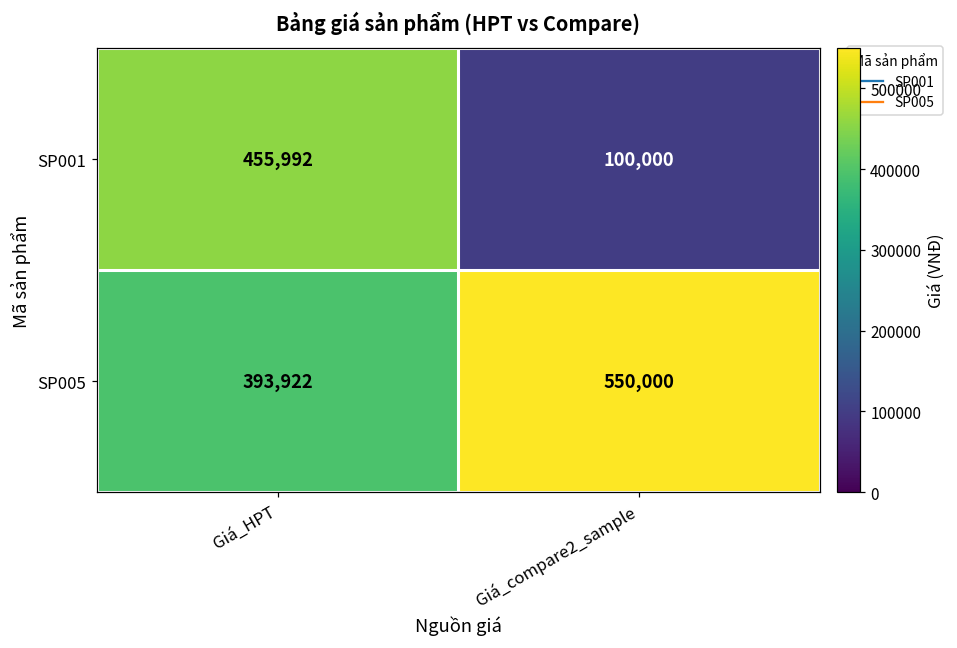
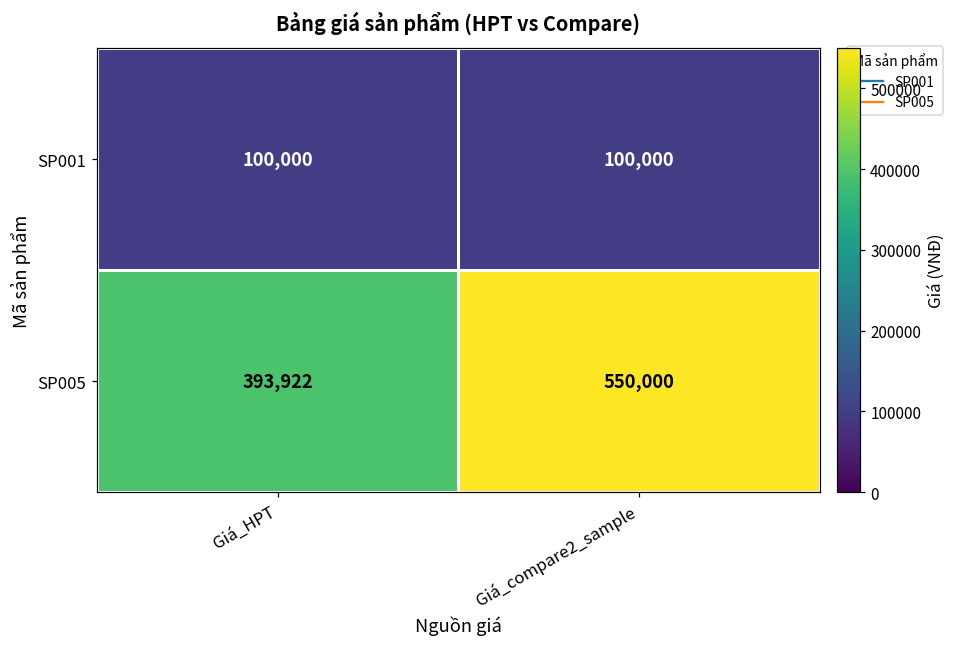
  {
    "SP001": {
-     "Giá_HPT": "455,992",
+     "Giá_HPT": "100,000",
      "Giá_compare2_sample": "100,000"
    },
    "SP005": {
      "Giá_HPT": "393,922",
      "Giá_compare2_sample": "550,000"
    }
  }
